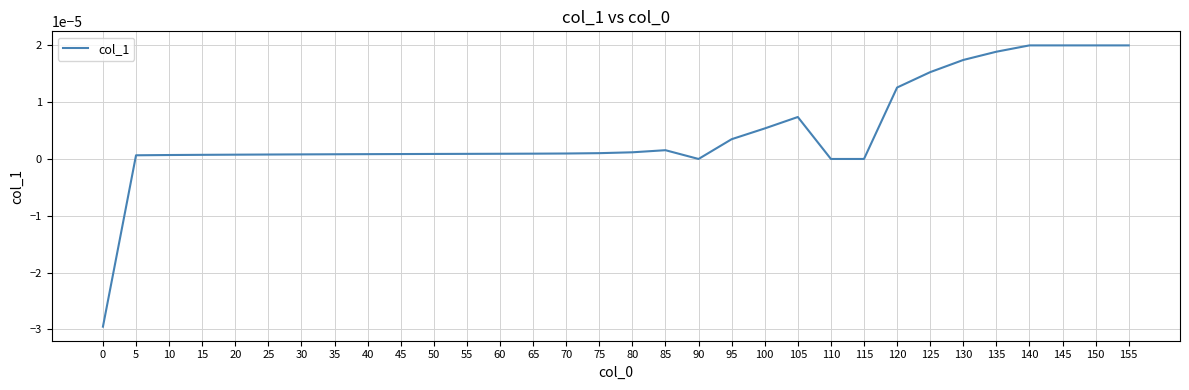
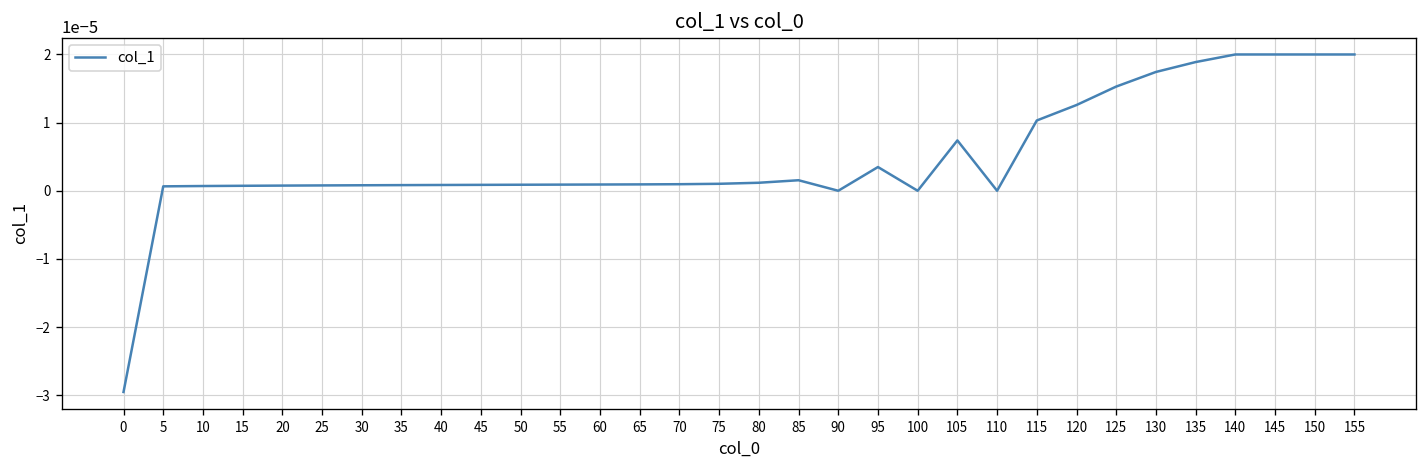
  {
    "0": -0.000030,
    "5": 0.000001,
    "10": 0.000001,
    "15": 0.000001,
    "20": 0.000001,
    "25": 0.000001,
    "30": 0.000001,
    "35": 0.000001,
    "40": 0.000001,
    "45": 0.000001,
    "50": 0.000001,
    "55": 0.000001,
    "60": 0.000001,
    "65": 0.000001,
    "70": 0.000001,
    "75": 0.000001,
    "80": 0.000001,
    "85": 0.000002,
    "90": 0.00000,
    "95": 0.000003,
-   "100": 0.00001,
+   "100": 0.00000,
    "105": 0.000007,
    "110": 0.00000,
-   "115": 0.00000,
+   "115": 0.00001,
    "120": 0.000013,
    "125": 0.000015,
    "130": 0.000017,
    "135": 0.000019,
    "140": 0.00002,
    "145": 0.00002,
    "150": 0.00002,
    "155": 0.00002
  }
